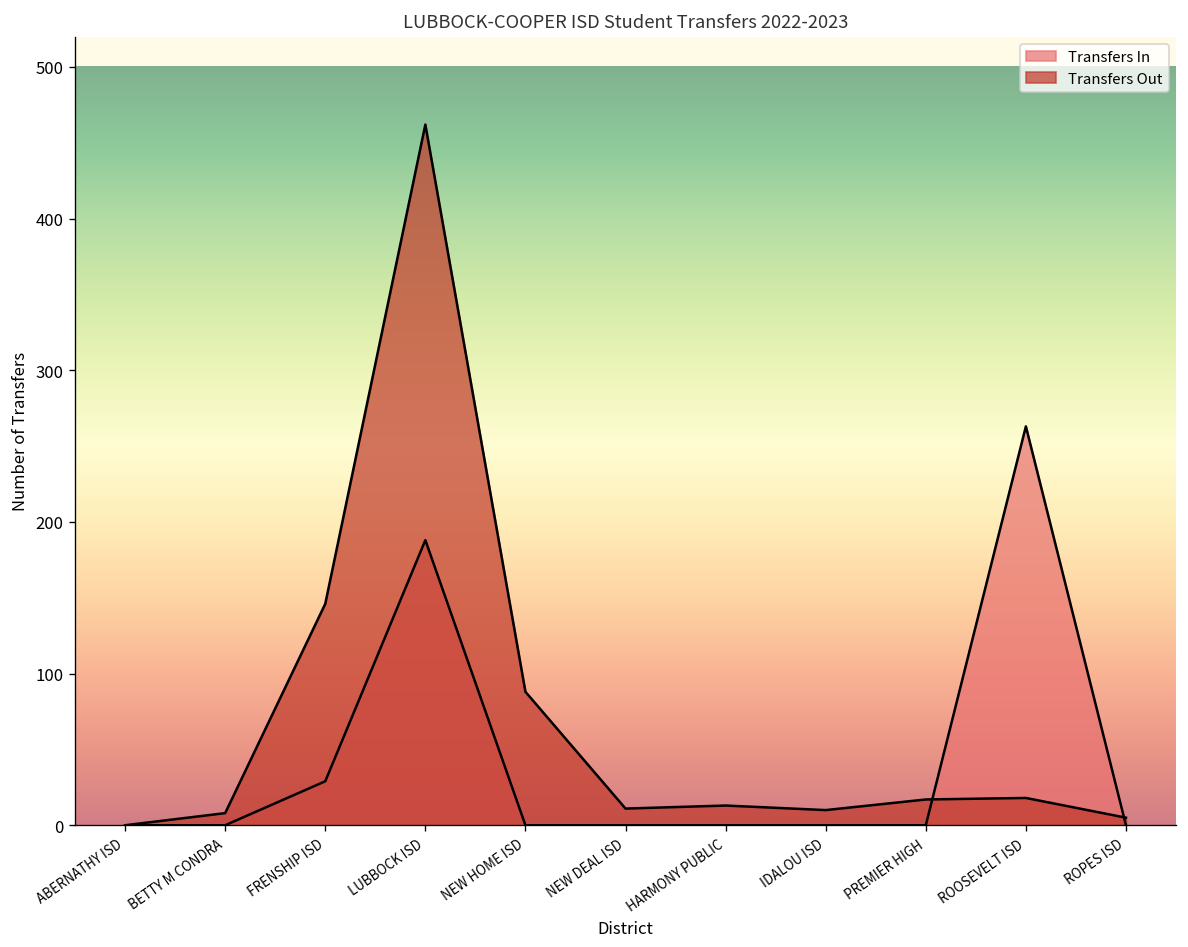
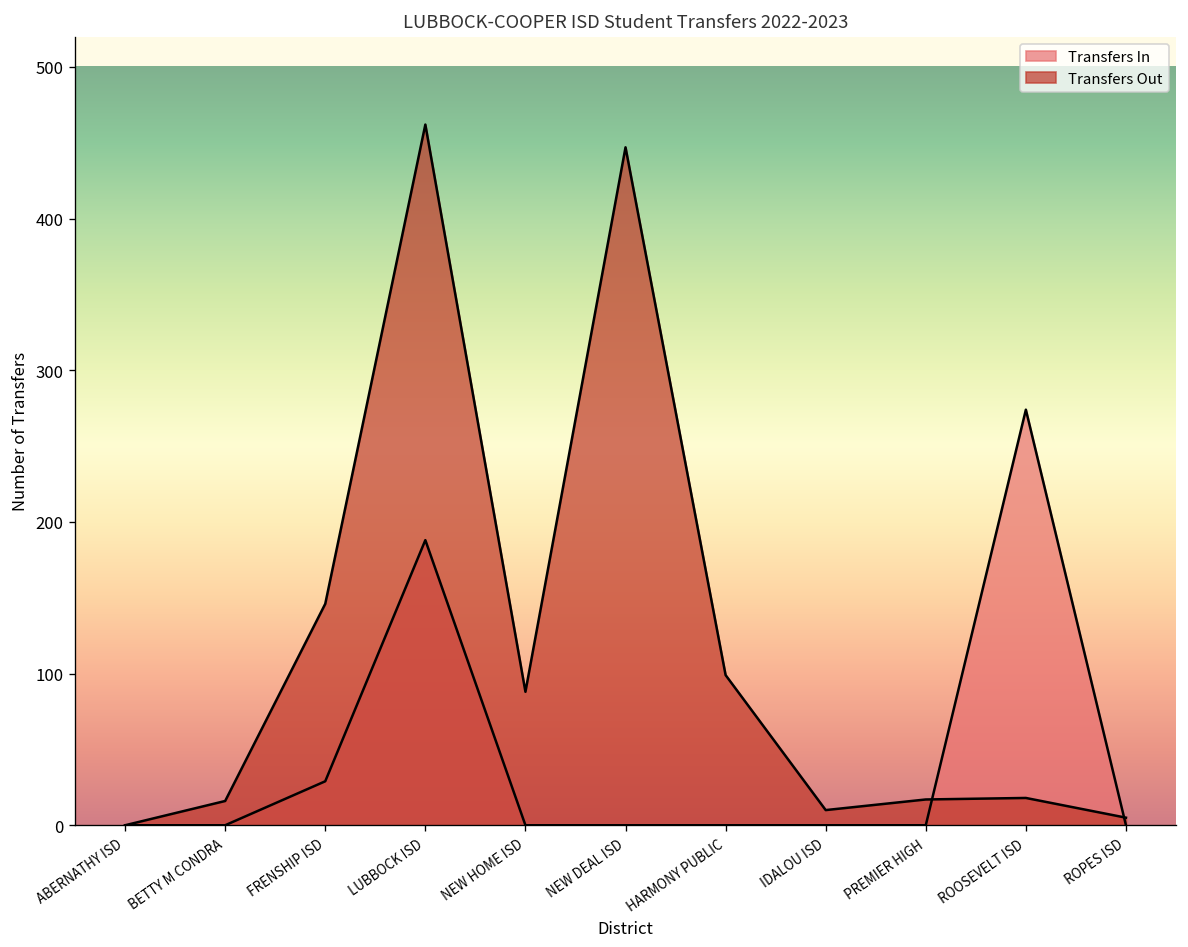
  {
    "Transfers In": {
      "BETTY M CONDRA": 0,
      "FRENSHIP ISD": 29,
      "LUBBOCK ISD": 188,
      "NEW HOME ISD": 0,
      "NEW DEAL ISD": 0,
      "HARMONY PUBLIC": 0,
      "IDALOU ISD": 0,
      "PREMIER HIGH": 0,
-     "ROOSEVELT ISD": 263,
+     "ROOSEVELT ISD": 274,
      "ROPES ISD": 0
    },
    "Transfers Out": {
-     "BETTY M CONDRA": 8,
+     "BETTY M CONDRA": 16,
      "FRENSHIP ISD": 146,
      "LUBBOCK ISD": 462,
      "NEW HOME ISD": 88,
-     "NEW DEAL ISD": 11,
-     "HARMONY PUBLIC": 13,
+     "NEW DEAL ISD": 447,
+     "HARMONY PUBLIC": 99,
      "IDALOU ISD": 10,
      "PREMIER HIGH": 17,
      "ROOSEVELT ISD": 18,
      "ROPES ISD": 5
    }
  }
